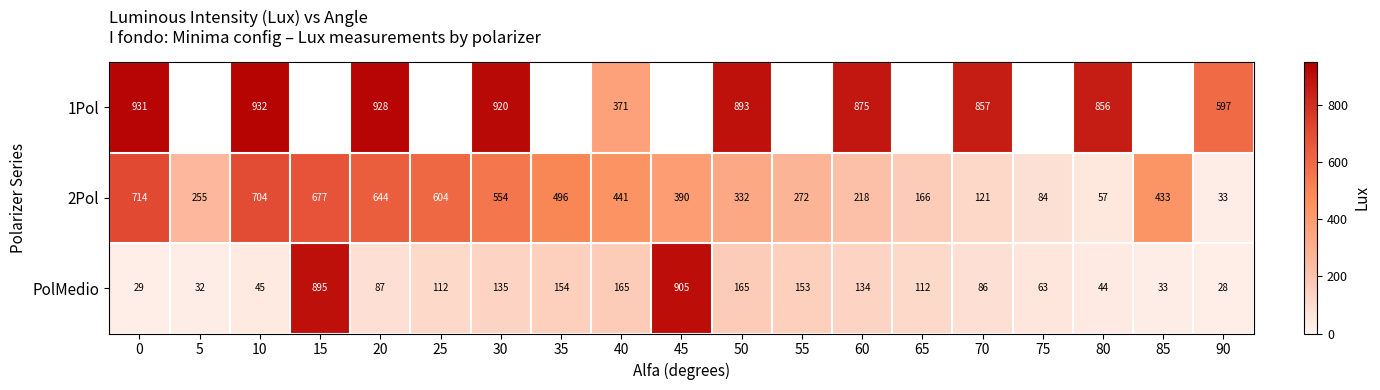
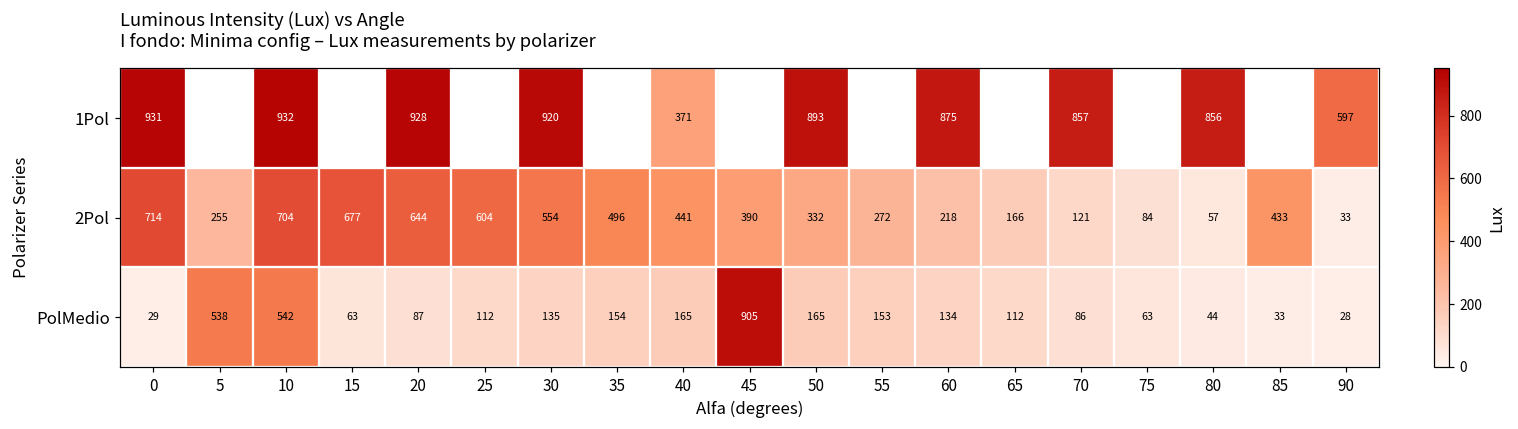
  {
    "1Pol": {
      "0": 931,
      "10": 932,
      "20": 928,
      "30": 920,
      "40": 371,
      "50": 893,
      "60": 875,
      "70": 857,
      "80": 856,
      "90": 597
    },
    "2Pol": {
      "0": 714,
      "5": 255,
      "10": 704,
      "15": 677,
      "20": 644,
      "25": 604,
      "30": 554,
      "35": 496,
      "40": 441,
      "45": 390,
      "50": 332,
      "55": 272,
      "60": 218,
      "65": 166,
      "70": 121,
      "75": 84,
      "80": 57,
      "85": 433,
      "90": 33
    },
    "PolMedio": {
      "0": 29,
-     "5": 32,
-     "10": 45,
-     "15": 895,
+     "5": 538,
+     "10": 542,
+     "15": 63,
      "20": 87,
      "25": 112,
      "30": 135,
      "35": 154,
      "40": 165,
      "45": 905,
      "50": 165,
      "55": 153,
      "60": 134,
      "65": 112,
      "70": 86,
      "75": 63,
      "80": 44,
      "85": 33,
      "90": 28
    }
  }
